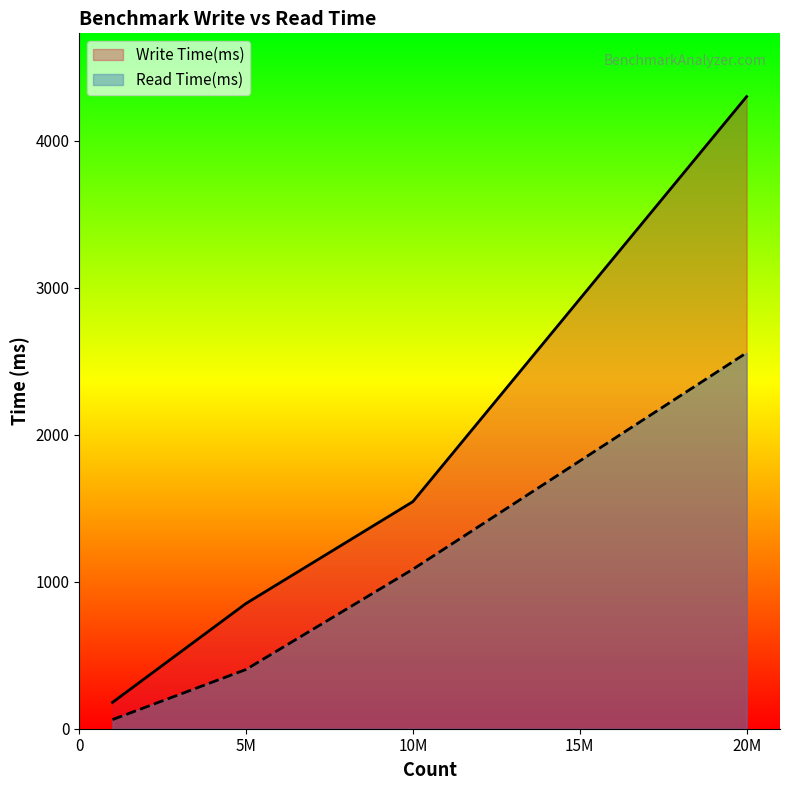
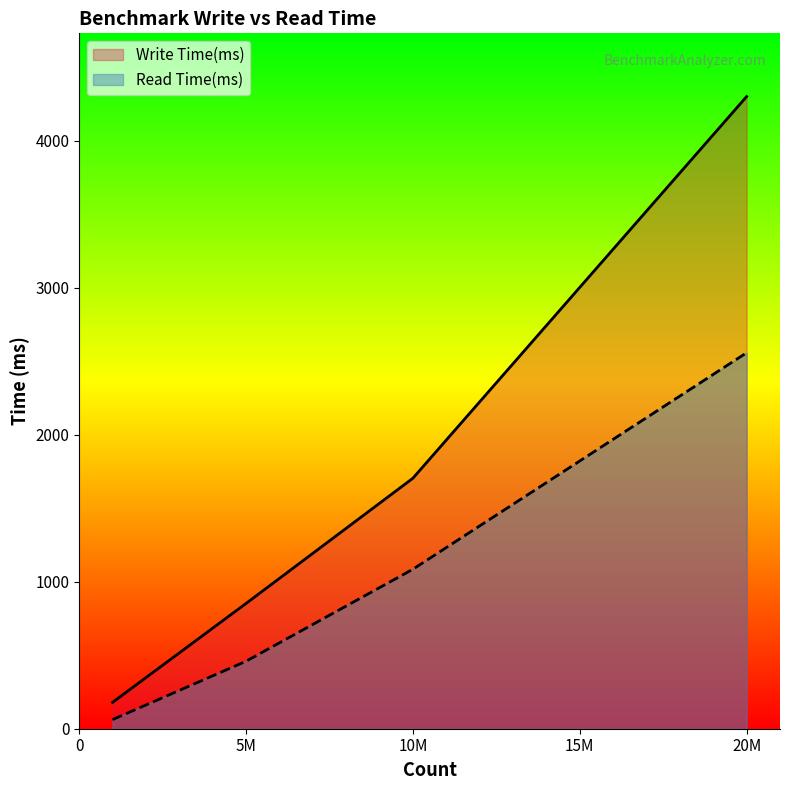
  {
    "Write Time(ms)": {
      "5M": 850,
-     "10M": 1550,
+     "10M": 1700,
      "20M": 4300
    },
    "Read Time(ms)": {
-     "5M": 400,
+     "5M": 460,
      "10M": 1090,
      "20M": 2560
    }
  }
